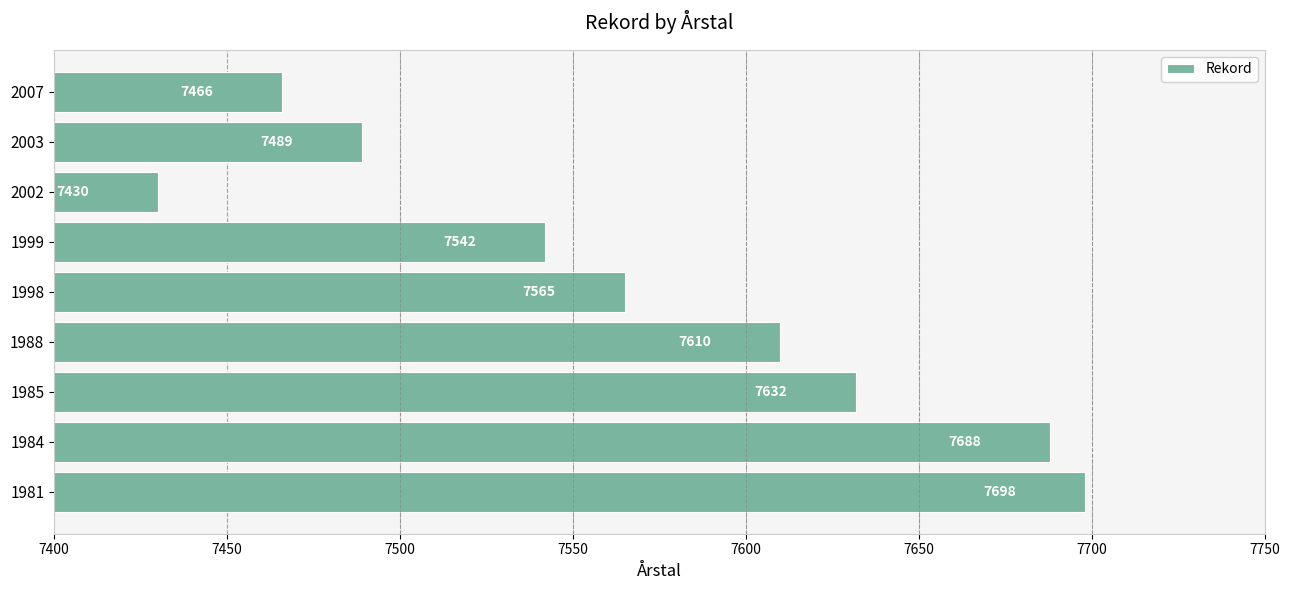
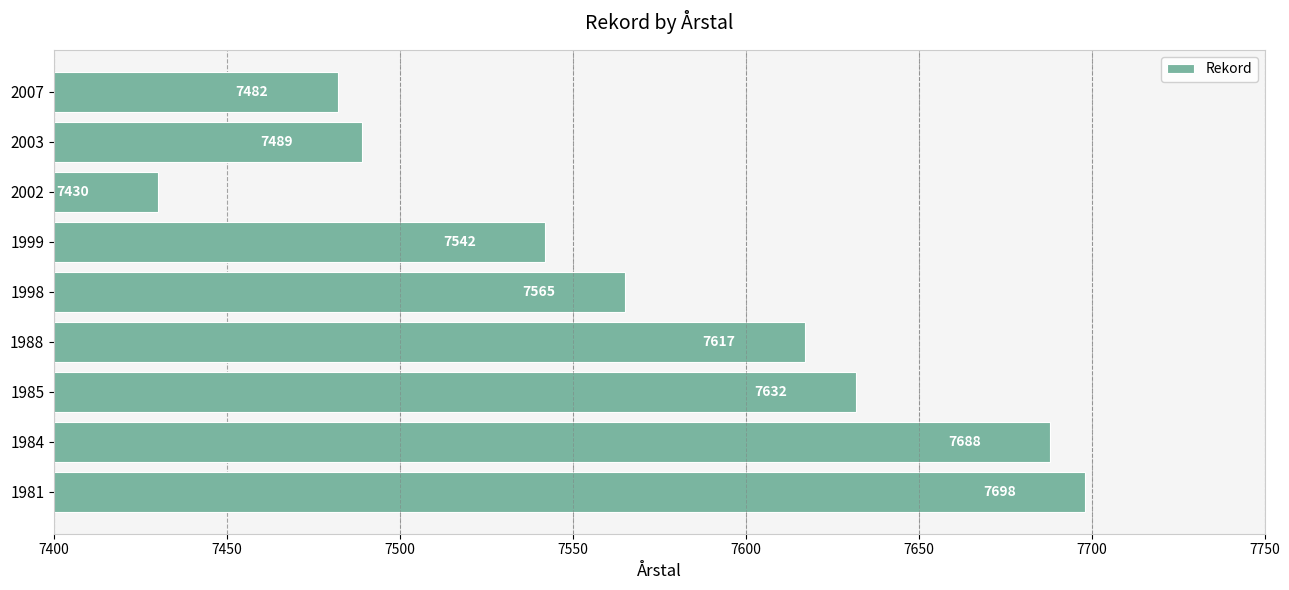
  {
-   "2007": 7466,
+   "2007": 7482,
    "2003": 7489,
    "2002": 7430,
    "1999": 7542,
    "1998": 7565,
-   "1988": 7610,
+   "1988": 7617,
    "1985": 7632,
    "1984": 7688,
    "1981": 7698
  }
